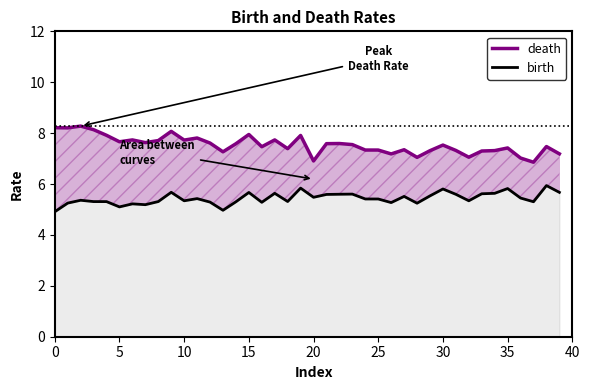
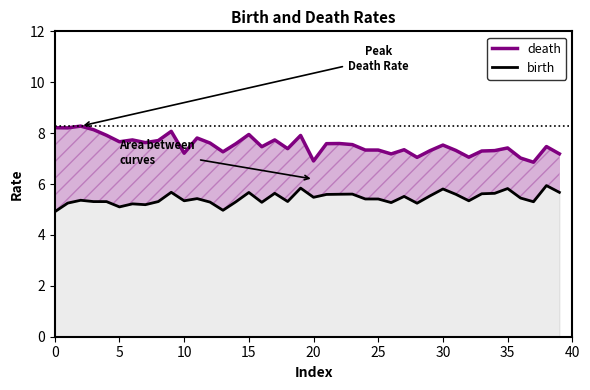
  {
    "death": {
      "0": 8.2,
      "5": 7.7,
-     "10": 7.7,
+     "10": 7.2,
      "15": 7.9,
      "20": 6.9,
      "25": 7.3,
      "30": 7.5,
      "35": 7.4
    },
    "birth": {
      "0": 4.9,
      "5": 5.1,
      "10": 5.3,
      "15": 5.7,
      "20": 5.5,
      "25": 5.4,
      "30": 5.8,
      "35": 5.8
    }
  }
